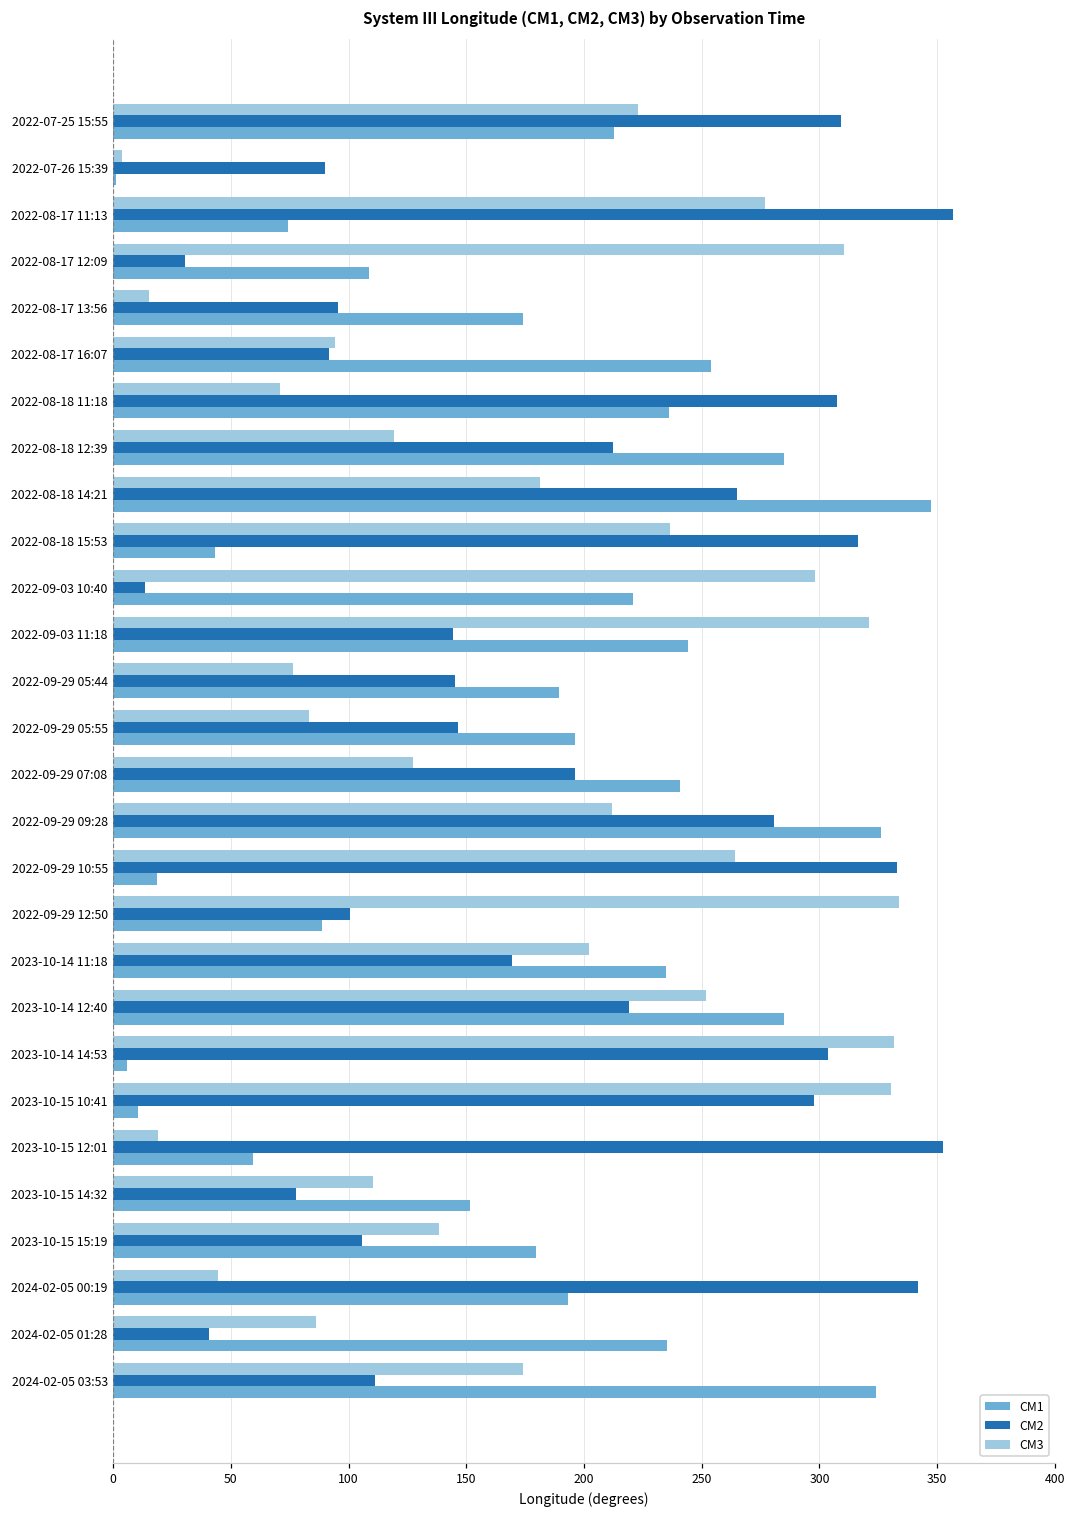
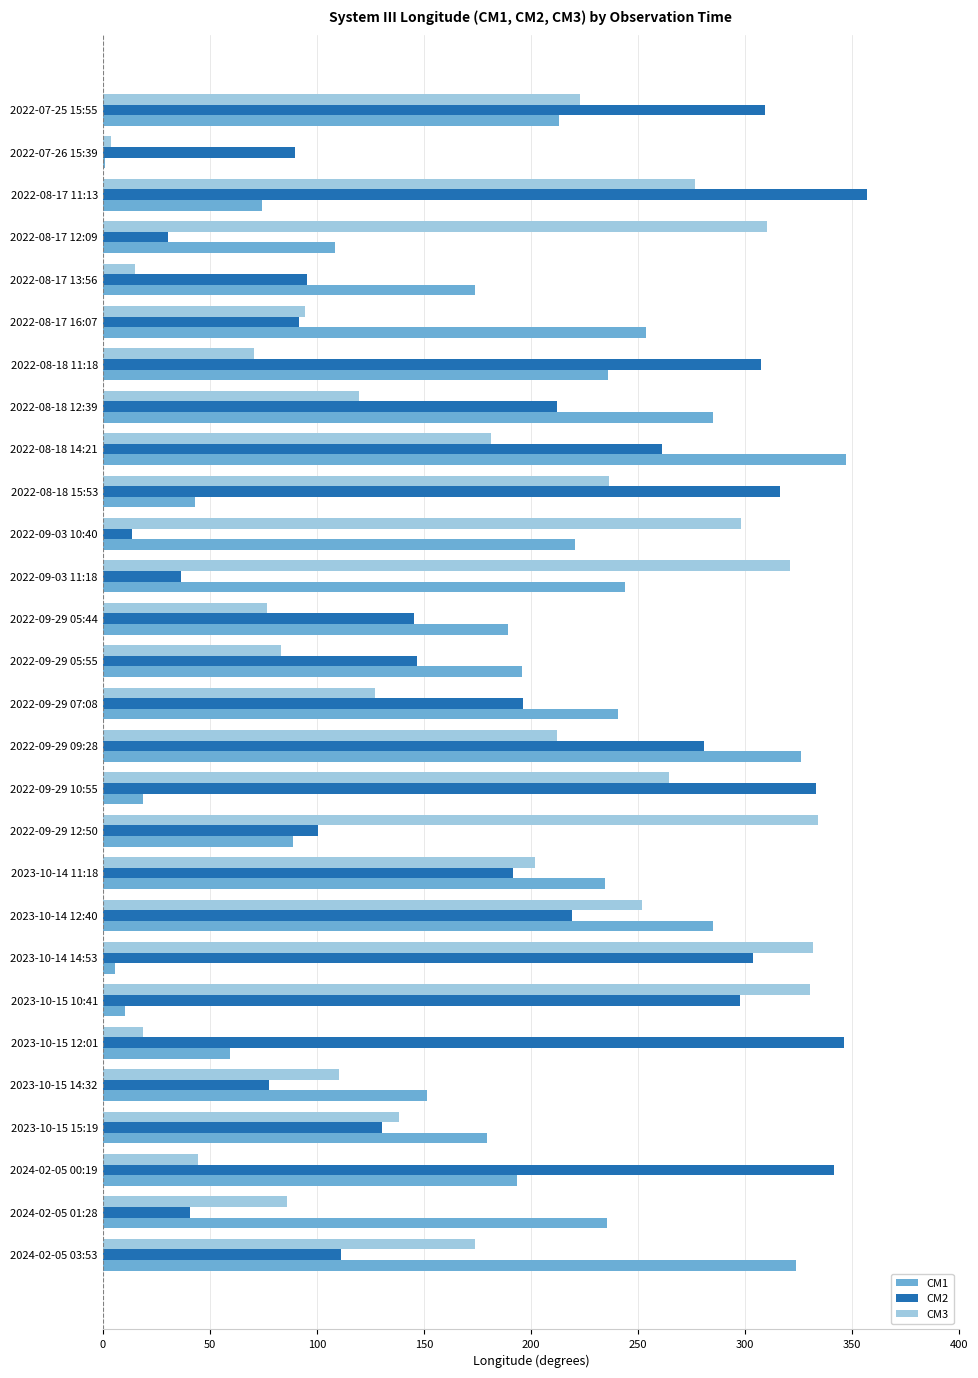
  {
    "CM2": {
      "2022-07-25 15:55": 309,
      "2022-07-26 15:39": 90,
      "2022-08-17 11:13": 357,
      "2022-08-17 12:09": 31,
      "2022-08-17 13:56": 96,
      "2022-08-17 16:07": 92,
      "2022-08-18 11:18": 307,
      "2022-08-18 12:39": 212,
-     "2022-08-18 14:21": 265,
+     "2022-08-18 14:21": 261,
      "2022-08-18 15:53": 317,
      "2022-09-03 10:40": 14,
-     "2022-09-03 11:18": 144,
+     "2022-09-03 11:18": 37,
      "2022-09-29 05:44": 145,
      "2022-09-29 05:55": 147,
      "2022-09-29 07:08": 196,
      "2022-09-29 09:28": 281,
      "2022-09-29 10:55": 333,
      "2022-09-29 12:50": 101,
-     "2023-10-14 11:18": 170,
+     "2023-10-14 11:18": 192,
      "2023-10-14 12:40": 219,
      "2023-10-14 14:53": 304,
      "2023-10-15 10:41": 298,
-     "2023-10-15 12:01": 352,
+     "2023-10-15 12:01": 346,
      "2023-10-15 14:32": 78,
-     "2023-10-15 15:19": 106,
+     "2023-10-15 15:19": 130,
      "2024-02-05 00:19": 342,
      "2024-02-05 01:28": 41,
      "2024-02-05 03:53": 111
    }
  }
